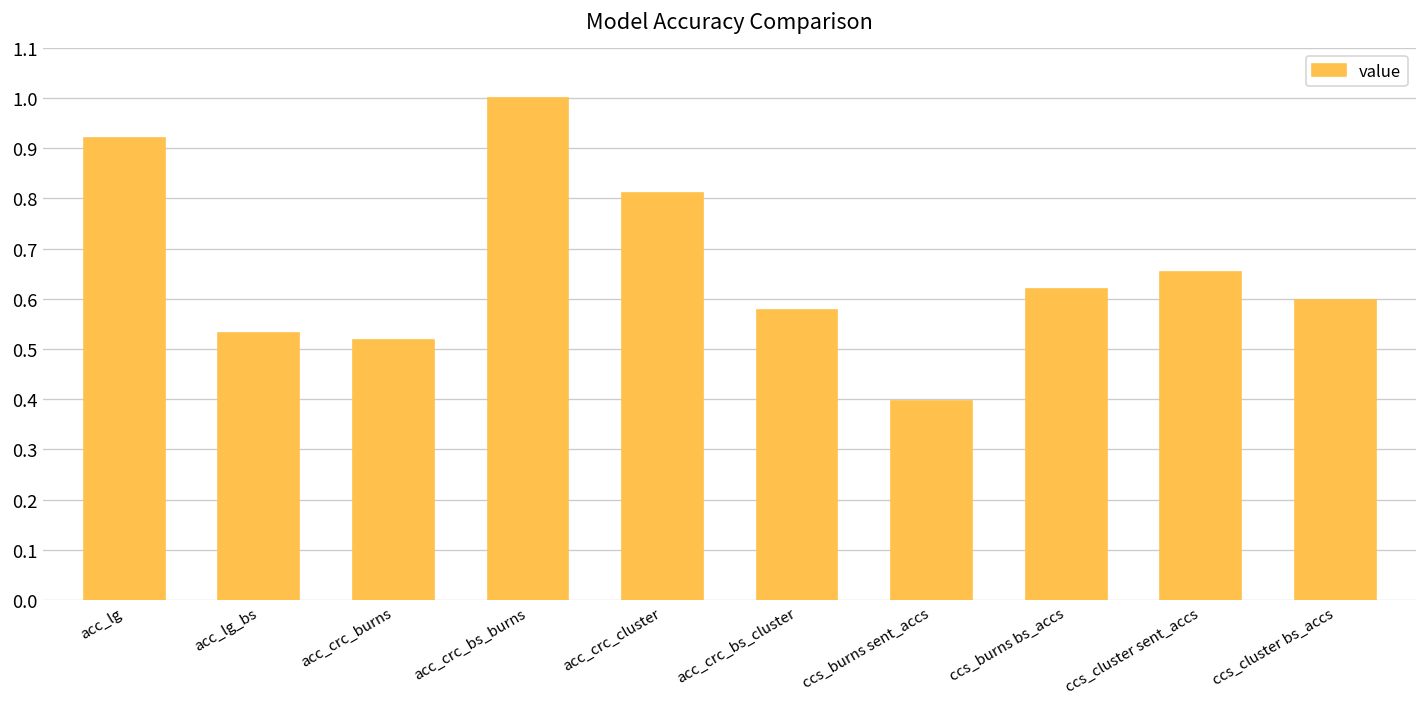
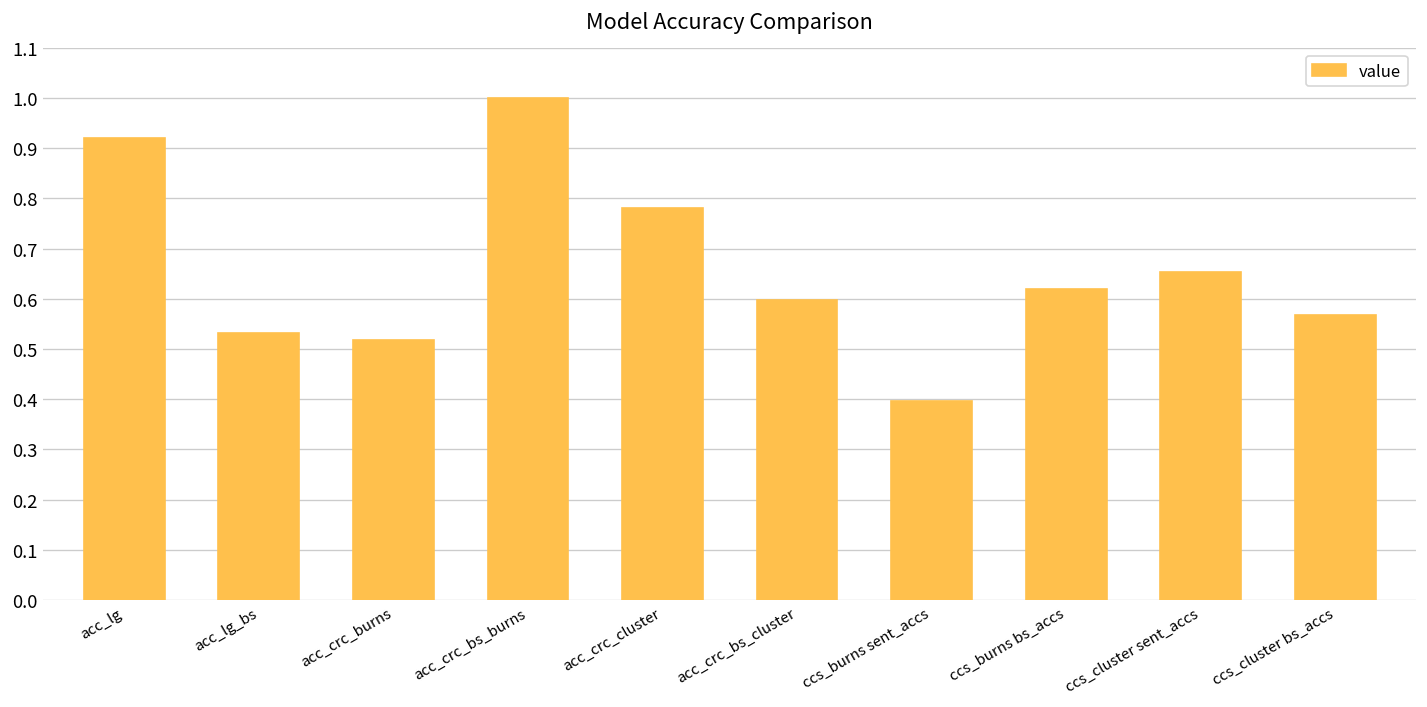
  {
    "acc_lg": 0.92,
    "acc_lg_bs": 0.53,
    "acc_crc_burns": 0.52,
    "acc_crc_bs_burns": 1.00,
-   "acc_crc_cluster": 0.81,
-   "acc_crc_bs_cluster": 0.58,
+   "acc_crc_cluster": 0.78,
+   "acc_crc_bs_cluster": 0.60,
    "ccs_burns sent_accs": 0.40,
    "ccs_burns bs_accs": 0.62,
    "ccs_cluster sent_accs": 0.65,
-   "ccs_cluster bs_accs": 0.60
+   "ccs_cluster bs_accs": 0.57
  }
